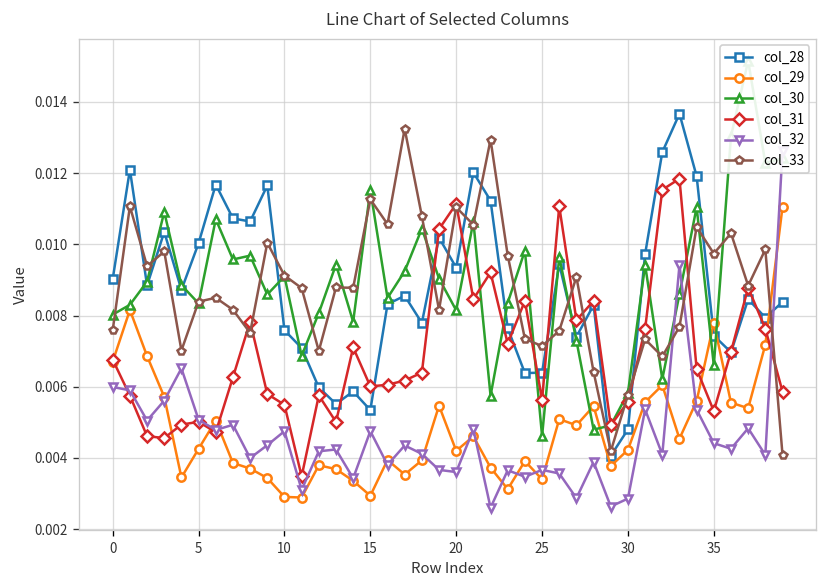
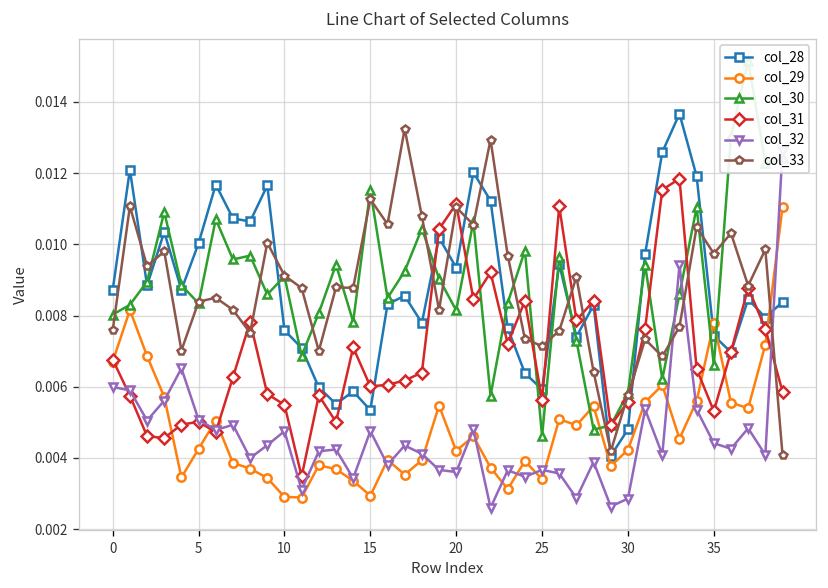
  {
    "col_28": {
-     "0": 0.0090,
+     "0": 0.0087,
      "5": 0.0100,
      "10": 0.0076,
      "15": 0.0053,
      "20": 0.0093,
-     "25": 0.0064,
+     "25": 0.0059,
      "30": 0.0048,
      "35": 0.0074
    },
    "col_29": {
      "5": 0.0043,
      "10": 0.0029,
      "15": 0.0029,
      "20": 0.0042,
      "25": 0.0034,
      "30": 0.0042,
      "35": 0.0078
    },
    "col_30": {
      "0": 0.0080,
      "15": 0.0115,
      "20": 0.0081,
      "25": 0.0046,
      "35": 0.0066
    },
    "col_31": {
      "10": 0.0055,
      "15": 0.0060,
      "20": 0.0111,
      "25": 0.0056,
      "30": 0.0056,
      "35": 0.0053
    },
    "col_32": {
      "0": 0.0060,
      "10": 0.0048,
      "15": 0.0048,
      "20": 0.0036,
      "25": 0.0037,
      "30": 0.0029,
      "35": 0.0044
    },
    "col_33": {
      "0": 0.0076,
      "15": 0.0113,
      "20": 0.0110,
      "25": 0.0071,
      "35": 0.0097
    }
  }
